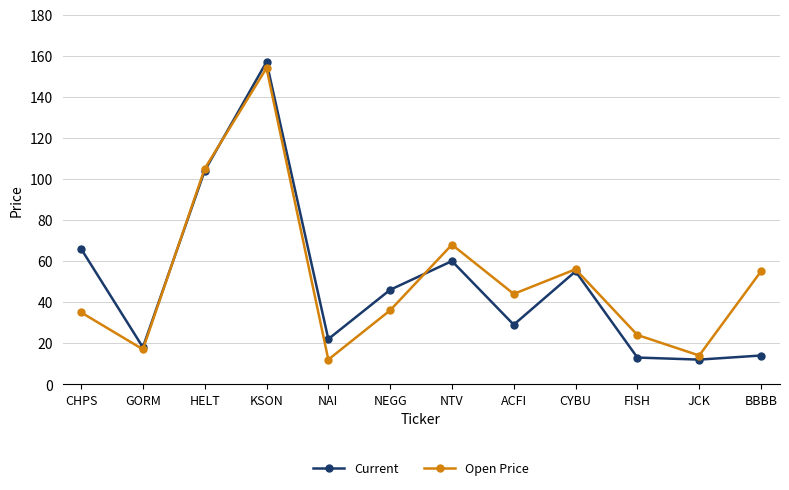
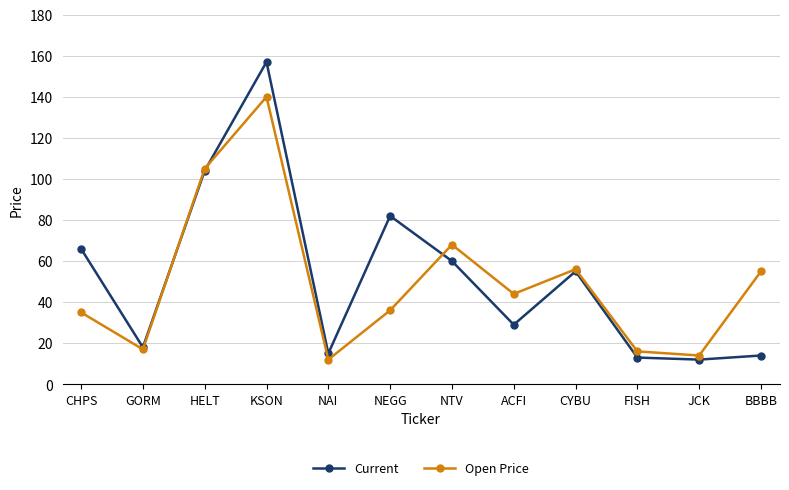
  {
    "Current": {
      "CHPS": 66,
      "KSON": 157,
-     "NAI": 22,
-     "NEGG": 46,
+     "NAI": 15,
+     "NEGG": 82,
      "NTV": 60,
      "ACFI": 29,
      "FISH": 13,
      "JCK": 12,
      "BBBB": 14
    },
    "Open Price": {
      "CHPS": 35,
-     "KSON": 154,
+     "KSON": 140,
      "NAI": 12,
      "NEGG": 36,
      "NTV": 68,
      "ACFI": 44,
-     "FISH": 24,
+     "FISH": 16,
      "JCK": 14,
      "BBBB": 55
    }
  }
